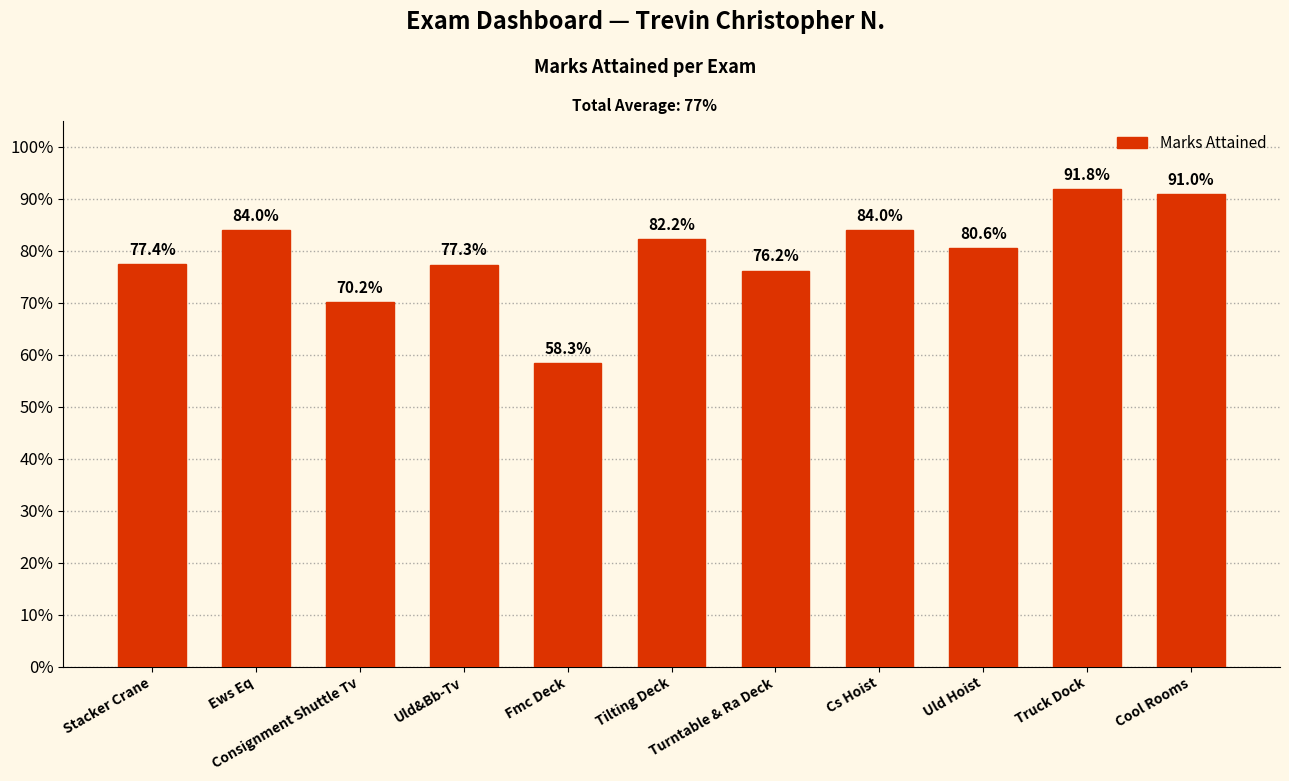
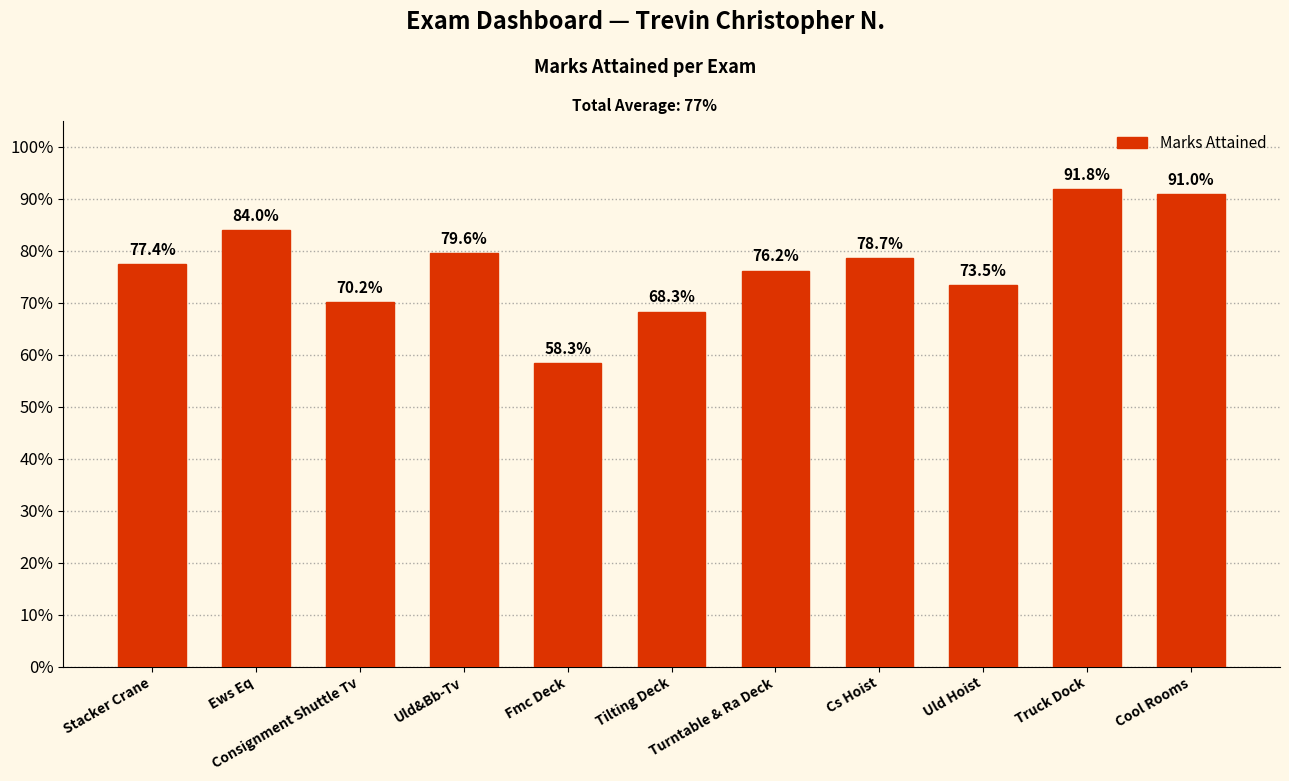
  {
    "Stacker Crane": "77.4%",
    "Ews Eq": "84.0%",
    "Consignment Shuttle Tv": "70.2%",
-   "Uld&Bb-Tv": "77.3%",
+   "Uld&Bb-Tv": "79.6%",
    "Fmc Deck": "58.3%",
-   "Tilting Deck": "82.2%",
+   "Tilting Deck": "68.3%",
    "Turntable & Ra Deck": "76.2%",
-   "Cs Hoist": "84.0%",
-   "Uld Hoist": "80.6%",
+   "Cs Hoist": "78.7%",
+   "Uld Hoist": "73.5%",
    "Truck Dock": "91.8%",
    "Cool Rooms": "91.0%"
  }
